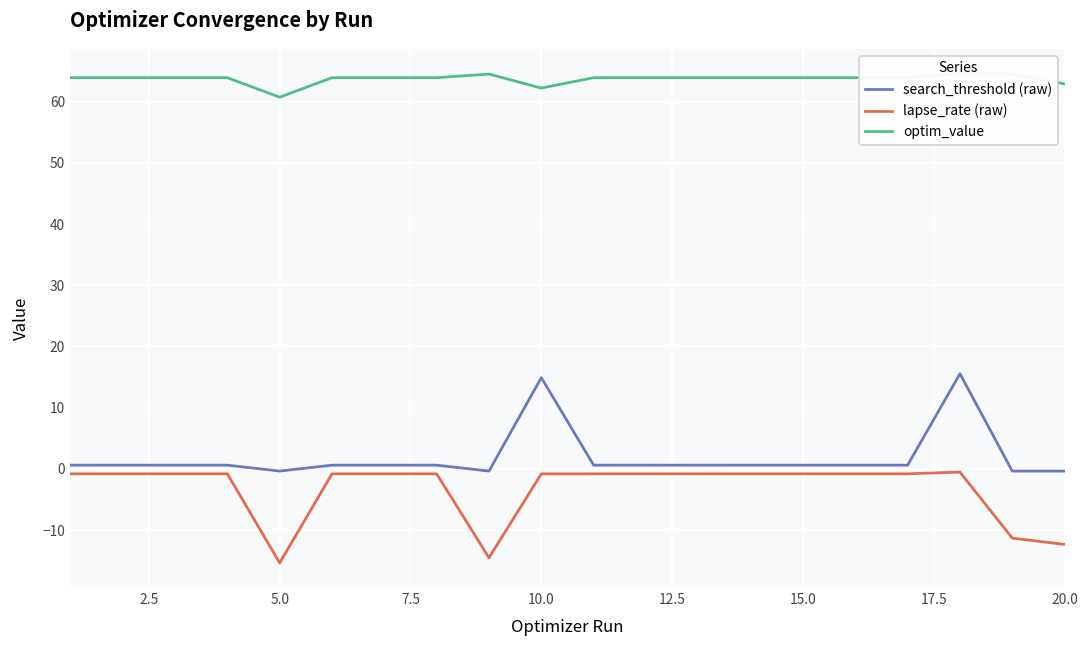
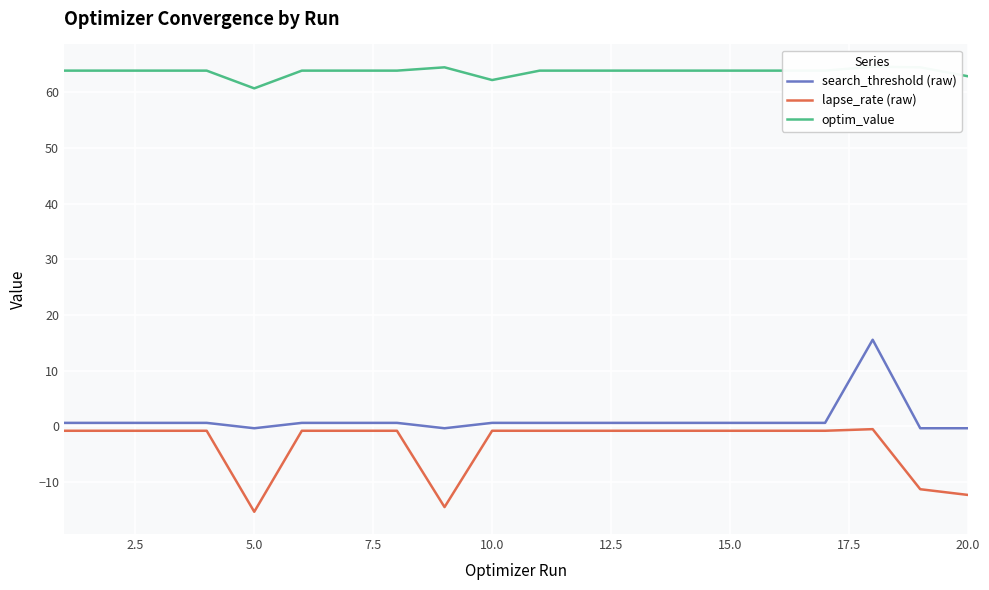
  {
    "search_threshold (raw)": {
      "5.0": 0,
-     "10.0": 15,
+     "10.0": 1,
      "15.0": 1,
      "20.0": 0
    },
    "lapse_rate (raw)": {
      "5.0": -15,
      "10.0": -1,
      "15.0": -1,
      "20.0": -12
    },
    "optim_value": {
      "5.0": 61,
      "10.0": 62,
      "15.0": 64,
      "20.0": 63
    }
  }
